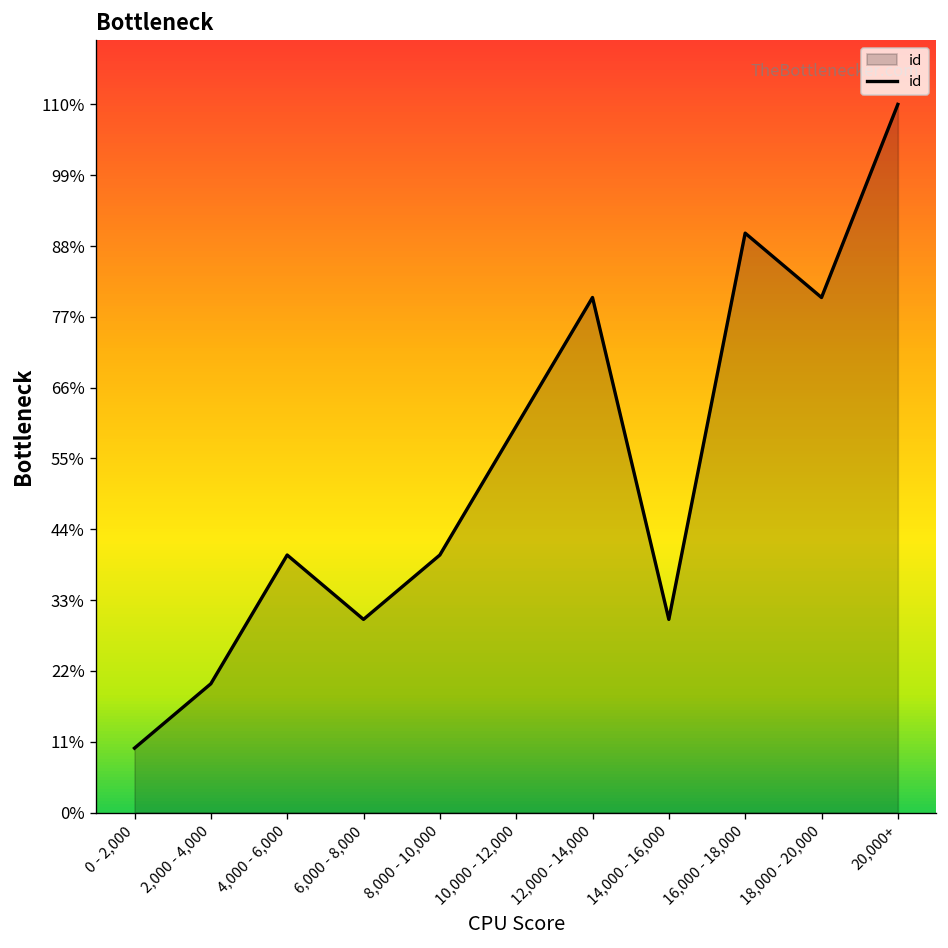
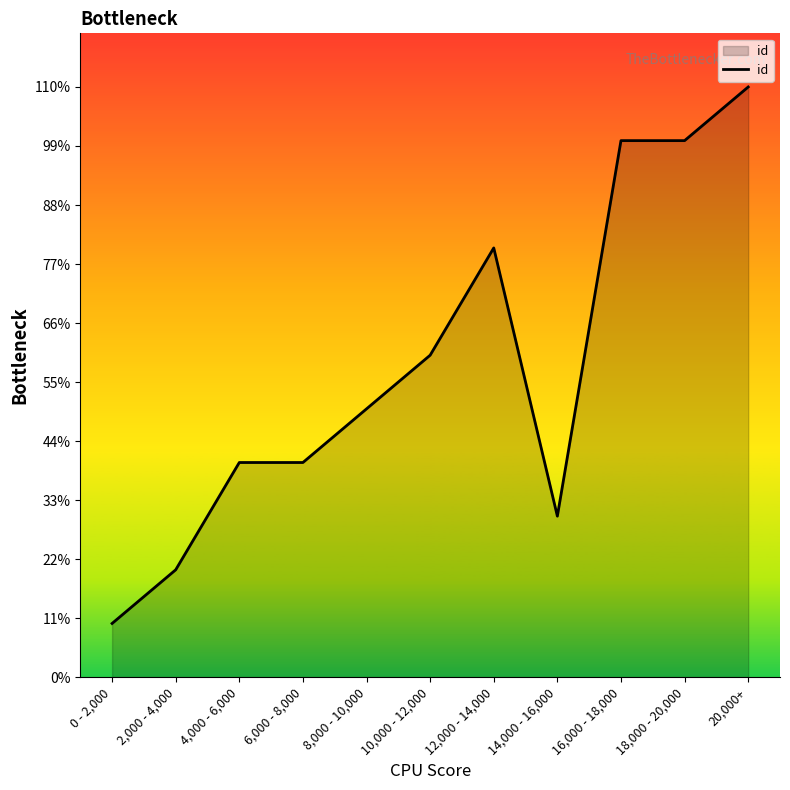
  {
    "0 - 2,000": "10%",
    "2,000 - 4,000": "20%",
    "4,000 - 6,000": "40%",
-   "6,000 - 8,000": "30%",
-   "8,000 - 10,000": "40%",
+   "6,000 - 8,000": "40%",
+   "8,000 - 10,000": "50%",
    "10,000 - 12,000": "60%",
    "12,000 - 14,000": "80%",
    "14,000 - 16,000": "30%",
-   "16,000 - 18,000": "90%",
-   "18,000 - 20,000": "80%",
+   "16,000 - 18,000": "100%",
+   "18,000 - 20,000": "100%",
    "20,000+": "110%"
  }
